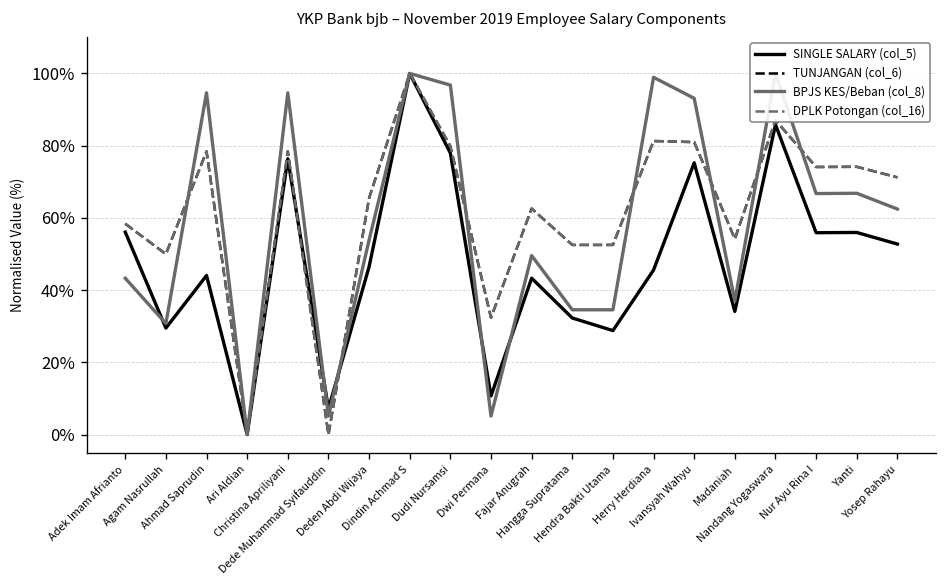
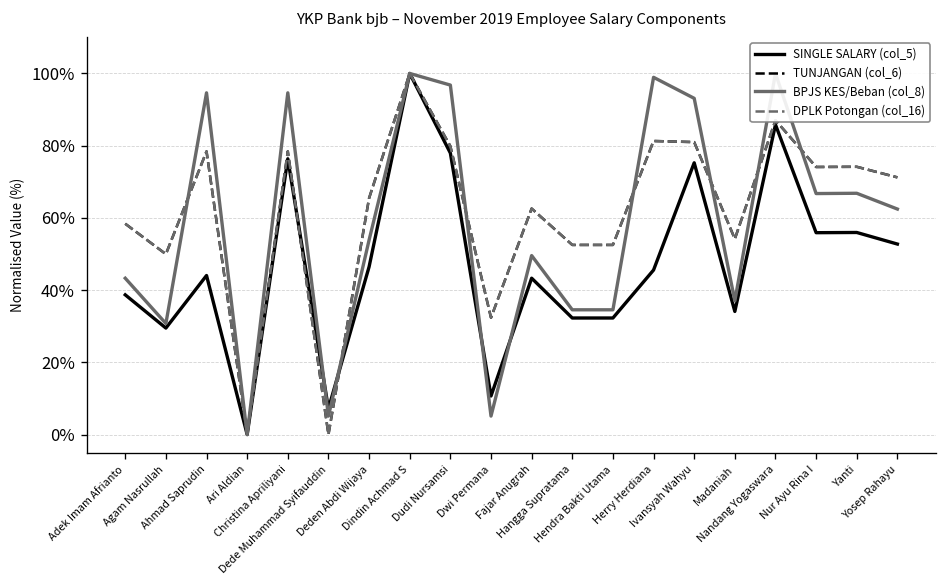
  {
    "SINGLE SALARY (col_5)": {
-     "Adek Imam Afrianto": "56%",
+     "Adek Imam Afrianto": "39%",
      "Agam Nasrullah": "29%",
      "Ahmad Saprudin": "44%",
      "Christina Apriliyani": "76%",
      "Dede Muhammad Syifauddin": "7%",
      "Deden Abdi Wijaya": "46%",
      "Dudi Nursamsi": "78%",
      "Dwi Permana": "11%",
      "Fajar Anugrah": "43%",
      "Hangga Supratama": "32%",
-     "Hendra Bakti Utama": "29%",
+     "Hendra Bakti Utama": "32%",
      "Herry Herdiana": "46%",
      "Ivansyah Wahyu": "75%",
      "Madaniah": "34%",
      "Nandang Yogaswara": "86%",
      "Nur Ayu Rina I": "56%",
      "Yanti": "56%",
      "Yosep Rahayu": "53%"
    }
  }
